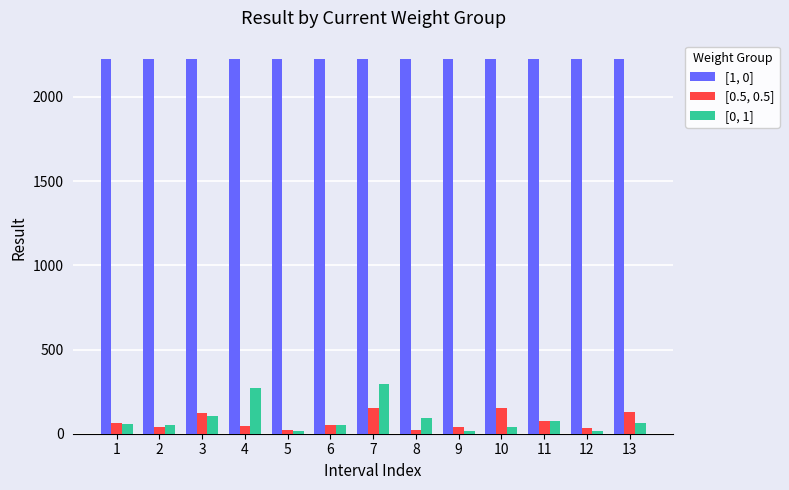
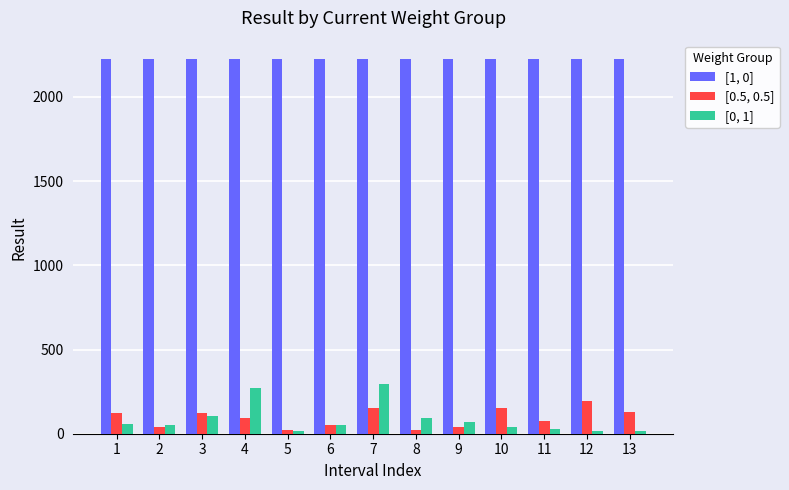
  {
    "[1, 0]": {
      "1": 2220,
      "2": 2220,
      "3": 2220,
      "4": 2220,
      "5": 2220,
      "6": 2220,
      "7": 2220,
      "8": 2220,
      "9": 2220,
      "10": 2220,
      "11": 2220,
      "12": 2220,
      "13": 2220
    },
    "[0.5, 0.5]": {
-     "1": 60,
+     "1": 120,
      "2": 40,
      "3": 130,
-     "4": 50,
+     "4": 90,
      "5": 30,
      "6": 50,
      "7": 150,
      "8": 20,
      "9": 40,
      "10": 150,
      "11": 70,
-     "12": 40,
+     "12": 190,
      "13": 130
    },
    "[0, 1]": {
      "1": 60,
      "2": 50,
      "3": 110,
      "4": 270,
      "5": 20,
      "6": 50,
      "7": 290,
      "8": 100,
-     "9": 20,
+     "9": 70,
      "10": 40,
-     "11": 80,
+     "11": 30,
      "12": 20,
-     "13": 70
+     "13": 20
    }
  }
